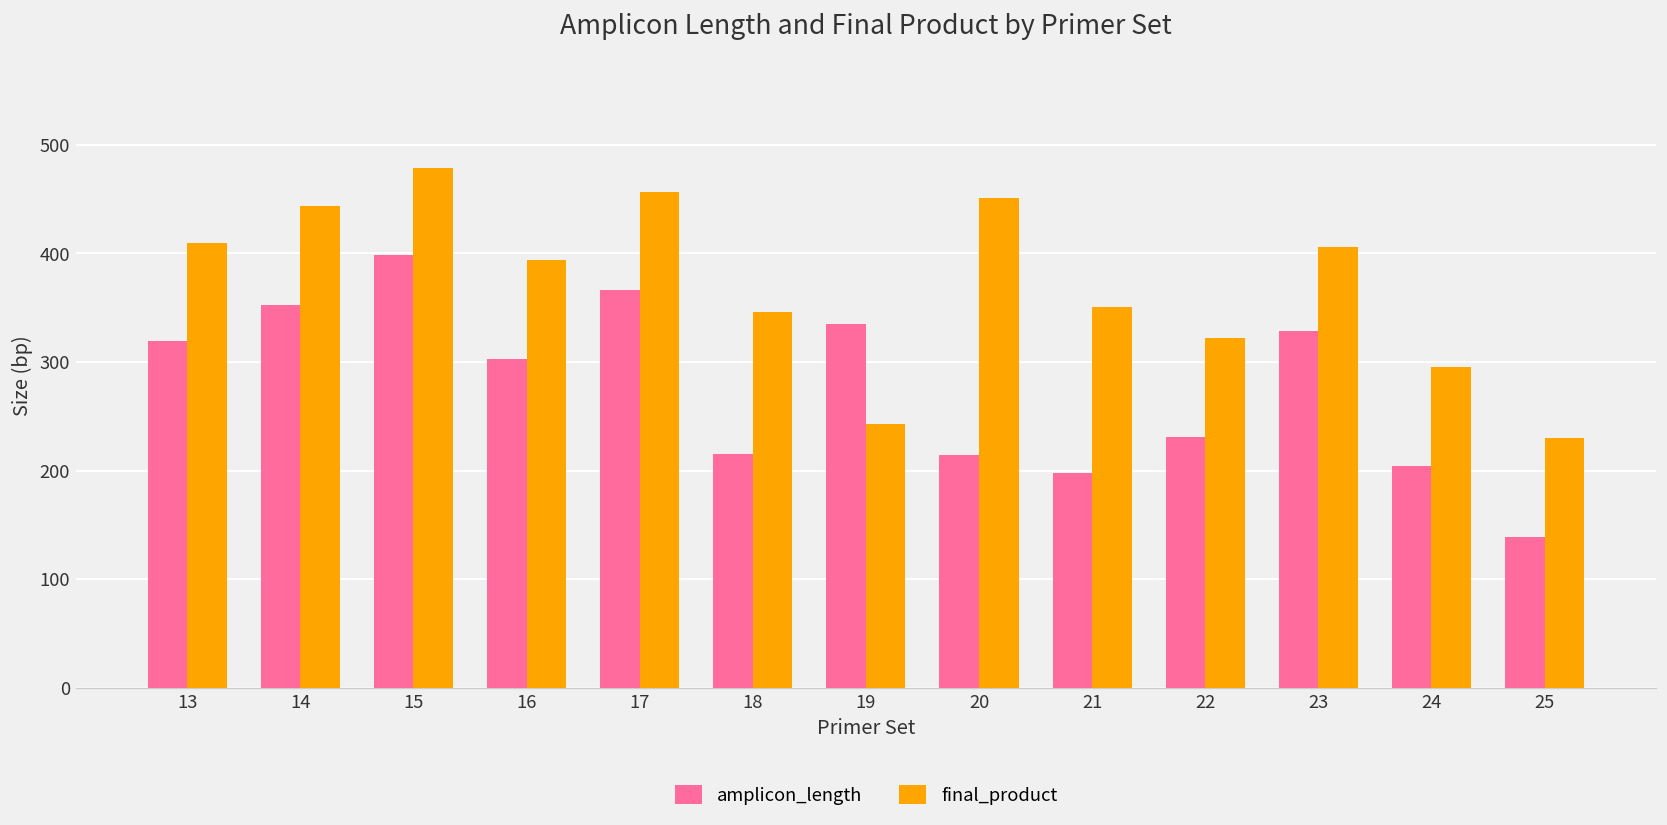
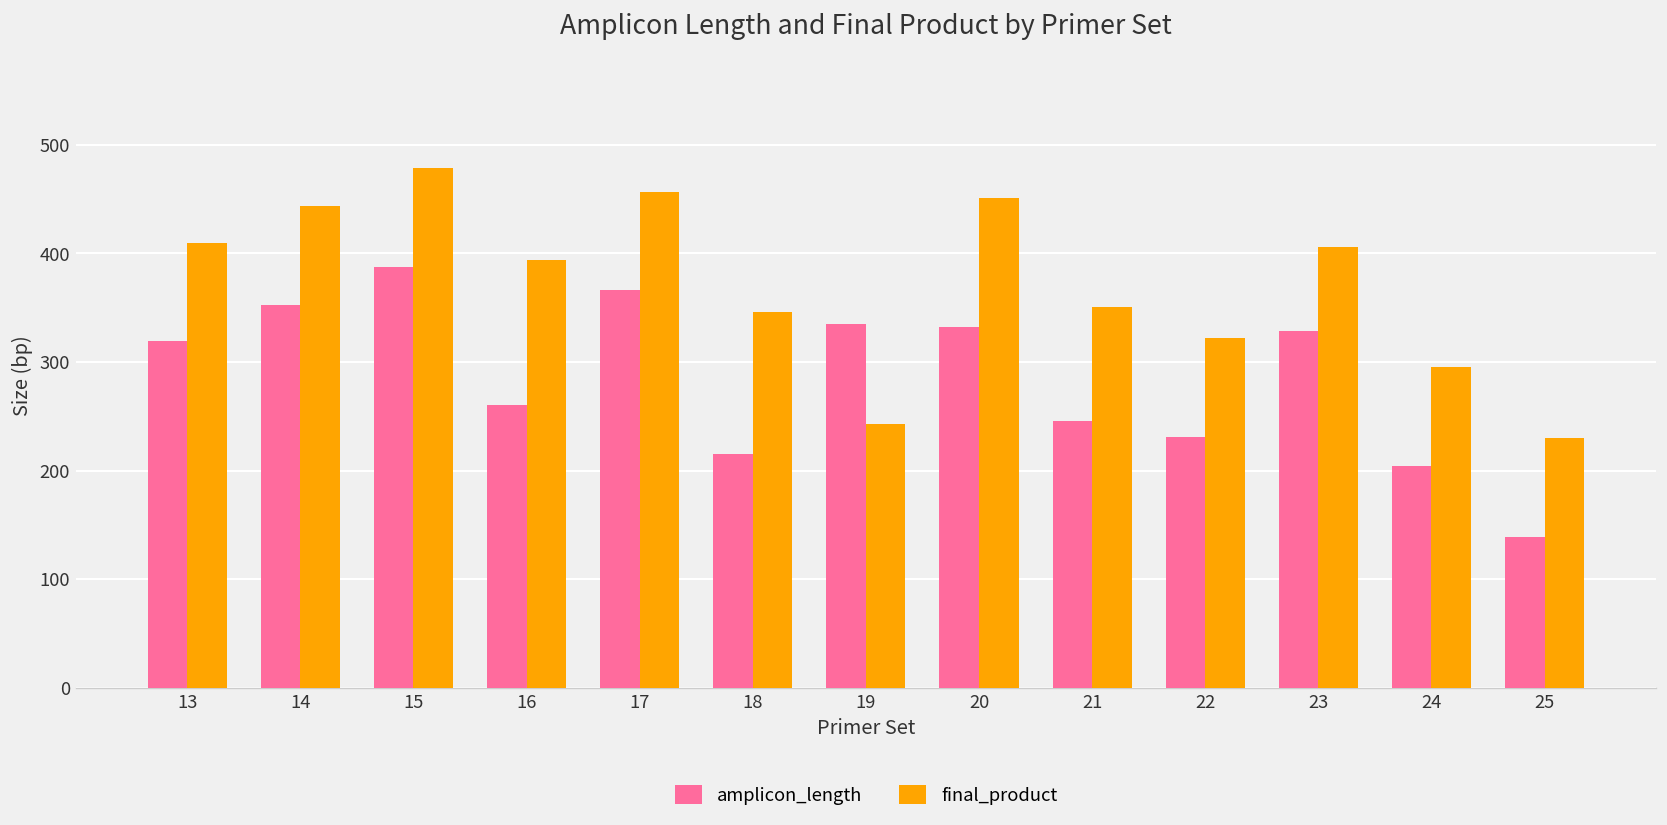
  {
    "amplicon_length": {
      "13": 320,
      "14": 350,
-     "15": 400,
-     "16": 300,
+     "15": 390,
+     "16": 260,
      "17": 370,
      "18": 220,
      "19": 340,
-     "20": 210,
-     "21": 200,
+     "20": 330,
+     "21": 250,
      "22": 230,
      "23": 330,
      "24": 200,
      "25": 140
    },
    "final_product": {
      "13": 410,
      "14": 440,
      "15": 480,
      "16": 390,
      "17": 460,
      "18": 350,
      "19": 240,
      "20": 450,
      "21": 350,
      "22": 320,
      "23": 410,
      "24": 300,
      "25": 230
    }
  }
